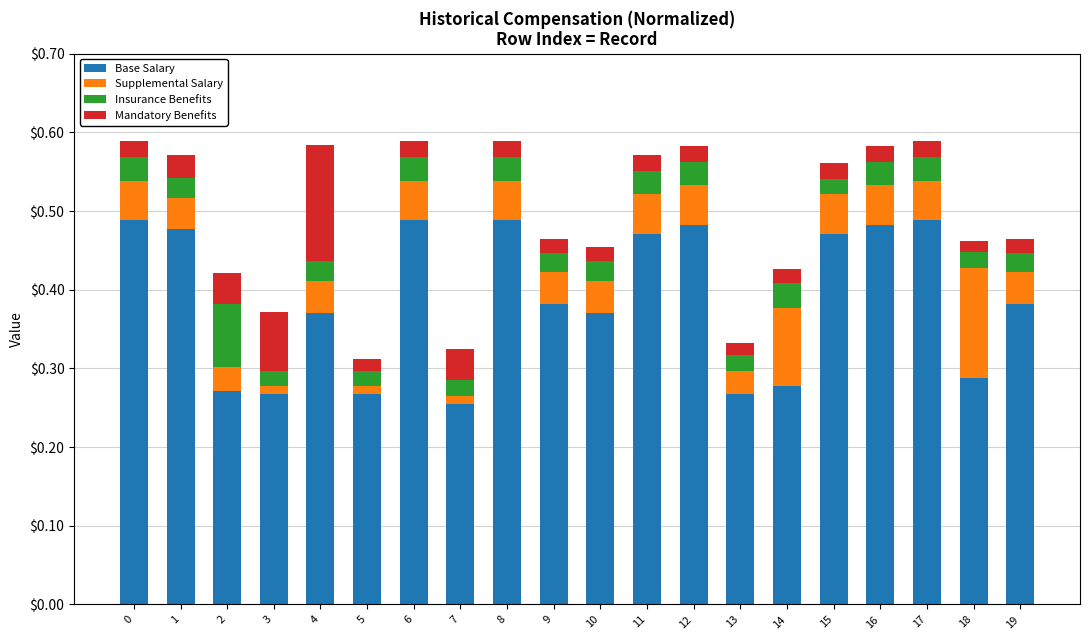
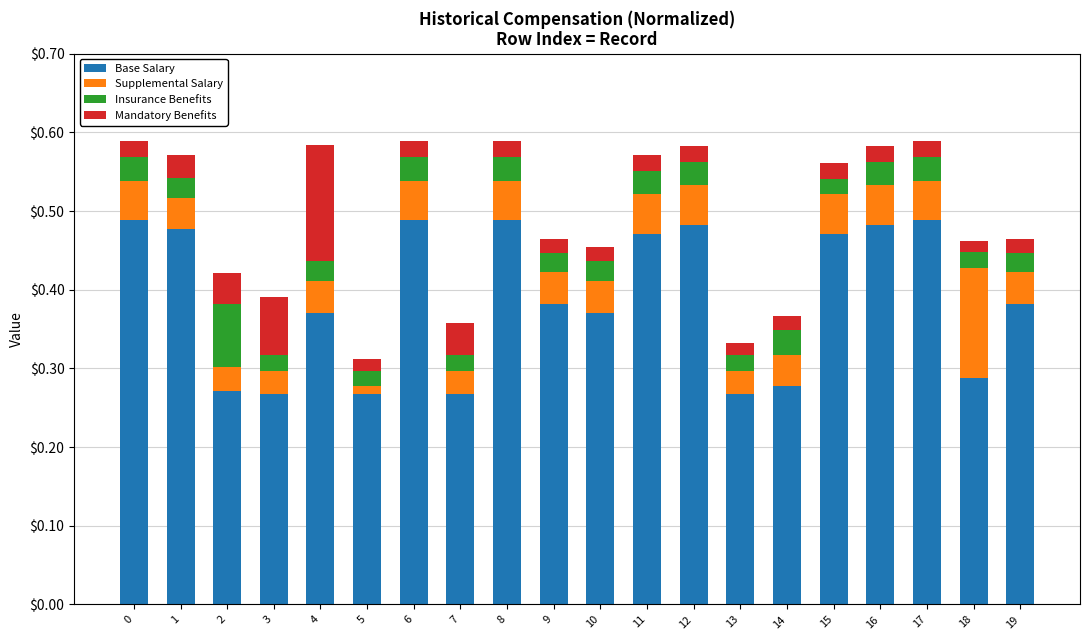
  {
    "Base Salary": {
      "0": "$0.49",
      "1": "$0.48",
      "2": "$0.27",
      "3": "$0.27",
      "4": "$0.37",
      "5": "$0.27",
      "6": "$0.49",
-     "7": "$0.26",
+     "7": "$0.27",
      "8": "$0.49",
      "9": "$0.38",
      "10": "$0.37",
      "11": "$0.47",
      "12": "$0.48",
      "13": "$0.27",
      "14": "$0.28",
      "15": "$0.47",
      "16": "$0.48",
      "17": "$0.49",
      "18": "$0.29",
      "19": "$0.38"
    },
    "Supplemental Salary": {
      "0": "$0.05",
      "1": "$0.04",
      "2": "$0.03",
-     "3": "$0.01",
+     "3": "$0.03",
      "4": "$0.04",
      "5": "$0.01",
      "6": "$0.05",
-     "7": "$0.01",
+     "7": "$0.03",
      "8": "$0.05",
      "9": "$0.04",
      "10": "$0.04",
      "11": "$0.05",
      "12": "$0.05",
      "13": "$0.03",
-     "14": "$0.10",
+     "14": "$0.04",
      "15": "$0.05",
      "16": "$0.05",
      "17": "$0.05",
      "18": "$0.14",
      "19": "$0.04"
    },
    "Insurance Benefits": {
      "0": "$0.03",
      "1": "$0.03",
      "2": "$0.08",
      "3": "$0.02",
      "4": "$0.03",
      "5": "$0.02",
      "6": "$0.03",
      "7": "$0.02",
      "8": "$0.03",
      "9": "$0.03",
      "10": "$0.03",
      "11": "$0.03",
      "12": "$0.03",
      "13": "$0.02",
      "14": "$0.03",
      "15": "$0.02",
      "16": "$0.03",
      "17": "$0.03",
      "18": "$0.02",
      "19": "$0.03"
    },
    "Mandatory Benefits": {
      "0": "$0.02",
      "1": "$0.03",
      "2": "$0.04",
      "3": "$0.07",
      "4": "$0.15",
      "5": "$0.02",
      "6": "$0.02",
      "7": "$0.04",
      "8": "$0.02",
      "9": "$0.02",
      "10": "$0.02",
      "11": "$0.02",
      "12": "$0.02",
      "13": "$0.02",
      "14": "$0.02",
      "15": "$0.02",
      "16": "$0.02",
      "17": "$0.02",
      "18": "$0.02",
      "19": "$0.02"
    }
  }
